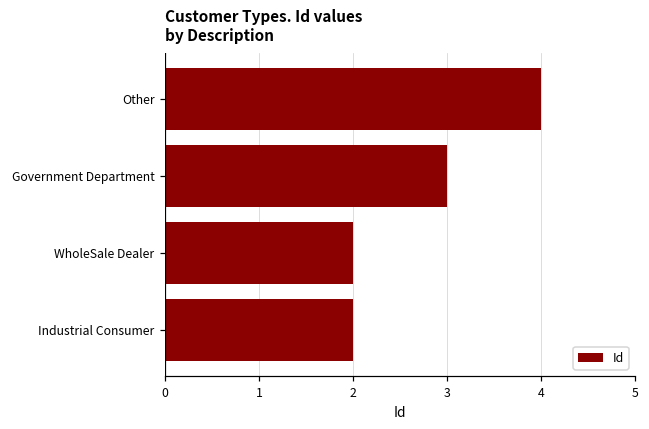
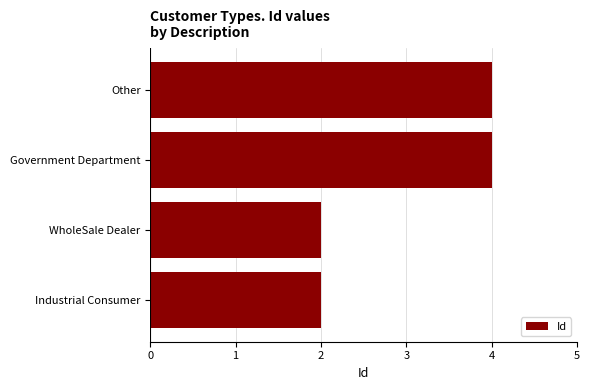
  {
    "Other": 4,
-   "Government Department": 3,
+   "Government Department": 4,
    "WholeSale Dealer": 2,
    "Industrial Consumer": 2
  }
